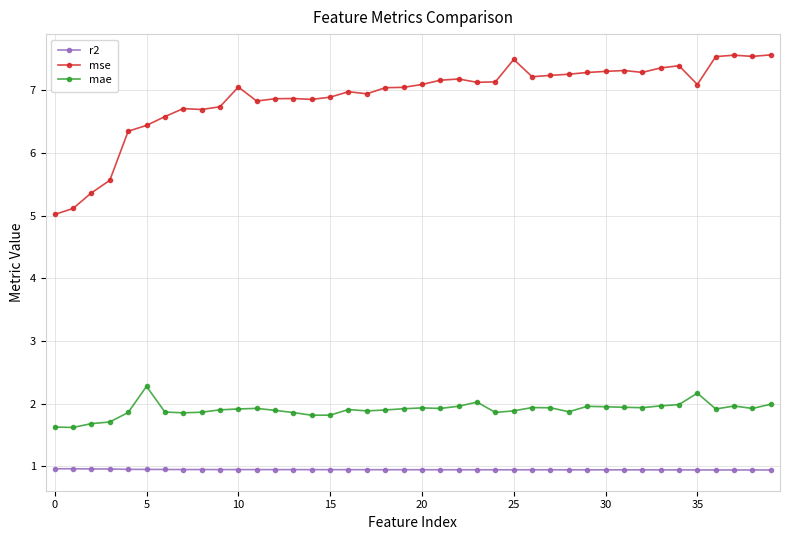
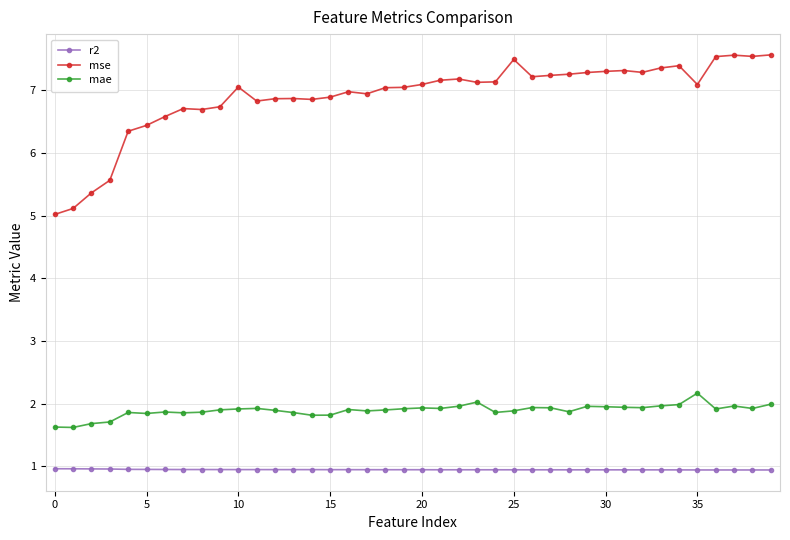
  {
    "r2": {
      "0": 1.0,
      "5": 0.9,
      "10": 0.9,
      "15": 0.9,
      "20": 0.9,
      "25": 0.9,
      "30": 0.9,
      "35": 0.9
    },
    "mse": {
      "0": 5.0,
      "5": 6.4,
      "10": 7.1,
      "15": 6.9,
      "20": 7.1,
      "25": 7.5,
      "30": 7.3,
      "35": 7.1
    },
    "mae": {
      "0": 1.6,
-     "5": 2.3,
+     "5": 1.8,
      "10": 1.9,
      "15": 1.8,
      "20": 1.9,
      "25": 1.9,
      "30": 2.0,
      "35": 2.2
    }
  }
